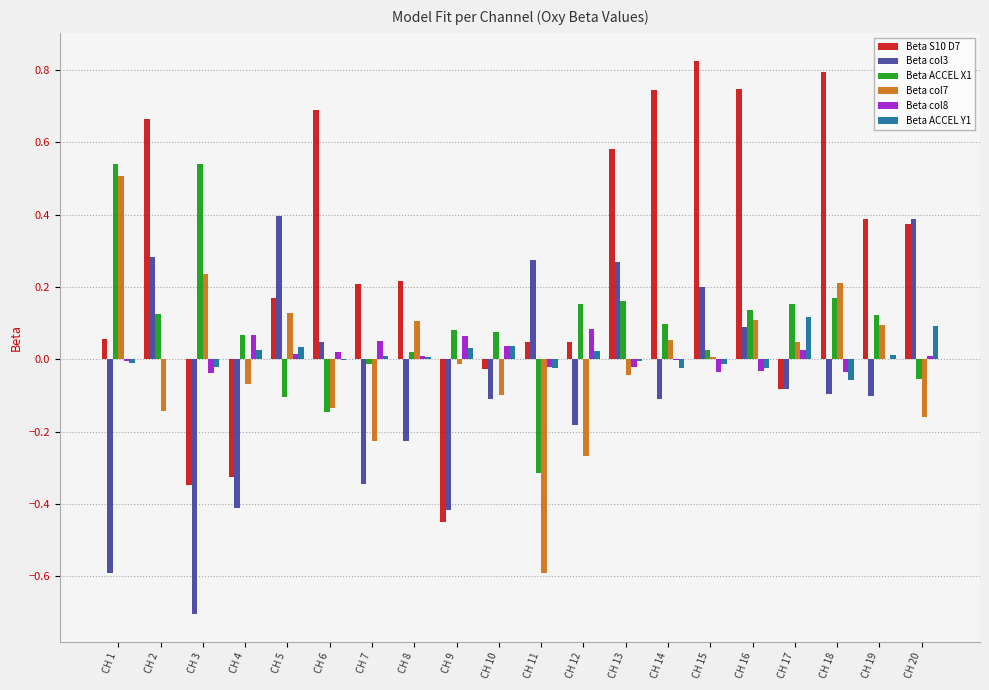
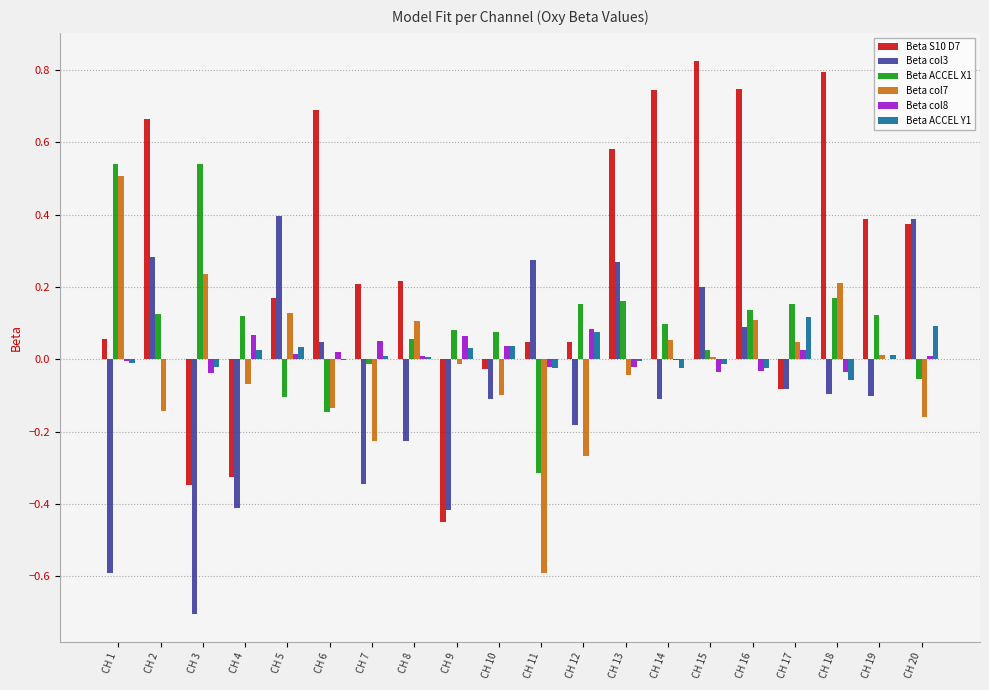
  {
    "Beta S10 D7": {
      "CH 1": 0.06,
      "CH 2": 0.66,
      "CH 3": -0.35,
      "CH 4": -0.33,
      "CH 5": 0.17,
      "CH 6": 0.69,
      "CH 7": 0.21,
      "CH 8": 0.22,
      "CH 9": -0.45,
      "CH 10": -0.03,
      "CH 11": 0.05,
      "CH 12": 0.05,
      "CH 13": 0.58,
      "CH 14": 0.74,
      "CH 15": 0.83,
      "CH 16": 0.75,
      "CH 17": -0.08,
      "CH 18": 0.79,
      "CH 19": 0.39,
      "CH 20": 0.37
    },
    "Beta col3": {
      "CH 1": -0.59,
      "CH 2": 0.28,
      "CH 3": -0.70,
      "CH 4": -0.41,
      "CH 5": 0.40,
      "CH 6": 0.05,
      "CH 7": -0.34,
      "CH 8": -0.23,
      "CH 9": -0.42,
      "CH 10": -0.11,
      "CH 11": 0.28,
      "CH 12": -0.18,
      "CH 13": 0.27,
      "CH 14": -0.11,
      "CH 15": 0.20,
      "CH 16": 0.09,
      "CH 17": -0.08,
      "CH 18": -0.10,
      "CH 19": -0.10,
      "CH 20": 0.39
    },
    "Beta ACCEL X1": {
      "CH 1": 0.54,
      "CH 2": 0.13,
      "CH 3": 0.54,
-     "CH 4": 0.07,
+     "CH 4": 0.12,
      "CH 5": -0.11,
      "CH 6": -0.15,
      "CH 7": -0.01,
-     "CH 8": 0.02,
+     "CH 8": 0.06,
      "CH 9": 0.08,
      "CH 10": 0.08,
      "CH 11": -0.31,
      "CH 12": 0.15,
      "CH 13": 0.16,
      "CH 14": 0.10,
      "CH 15": 0.03,
      "CH 16": 0.14,
      "CH 17": 0.15,
      "CH 18": 0.17,
      "CH 19": 0.12,
      "CH 20": -0.05
    },
    "Beta col7": {
      "CH 1": 0.51,
      "CH 2": -0.14,
      "CH 3": 0.24,
      "CH 4": -0.07,
      "CH 5": 0.13,
      "CH 6": -0.13,
      "CH 7": -0.23,
      "CH 8": 0.10,
      "CH 9": -0.01,
      "CH 10": -0.10,
      "CH 11": -0.59,
      "CH 12": -0.27,
      "CH 13": -0.04,
      "CH 14": 0.05,
      "CH 16": 0.11,
      "CH 17": 0.05,
      "CH 18": 0.21,
-     "CH 19": 0.09,
+     "CH 19": 0.01,
      "CH 20": -0.16
    },
    "Beta col8": {
      "CH 3": -0.04,
      "CH 4": 0.07,
      "CH 5": 0.01,
      "CH 6": 0.02,
      "CH 7": 0.05,
      "CH 8": 0.01,
      "CH 9": 0.07,
      "CH 10": 0.04,
      "CH 11": -0.02,
      "CH 12": 0.08,
      "CH 13": -0.02,
      "CH 15": -0.04,
      "CH 16": -0.03,
      "CH 17": 0.03,
      "CH 18": -0.04,
      "CH 20": 0.01
    },
    "Beta ACCEL Y1": {
      "CH 1": -0.01,
      "CH 3": -0.02,
      "CH 4": 0.03,
      "CH 5": 0.03,
      "CH 7": 0.01,
      "CH 9": 0.03,
      "CH 10": 0.04,
      "CH 11": -0.02,
-     "CH 12": 0.02,
+     "CH 12": 0.08,
      "CH 14": -0.02,
      "CH 15": -0.01,
      "CH 16": -0.02,
      "CH 17": 0.12,
      "CH 18": -0.06,
      "CH 19": 0.01,
      "CH 20": 0.09
    }
  }
